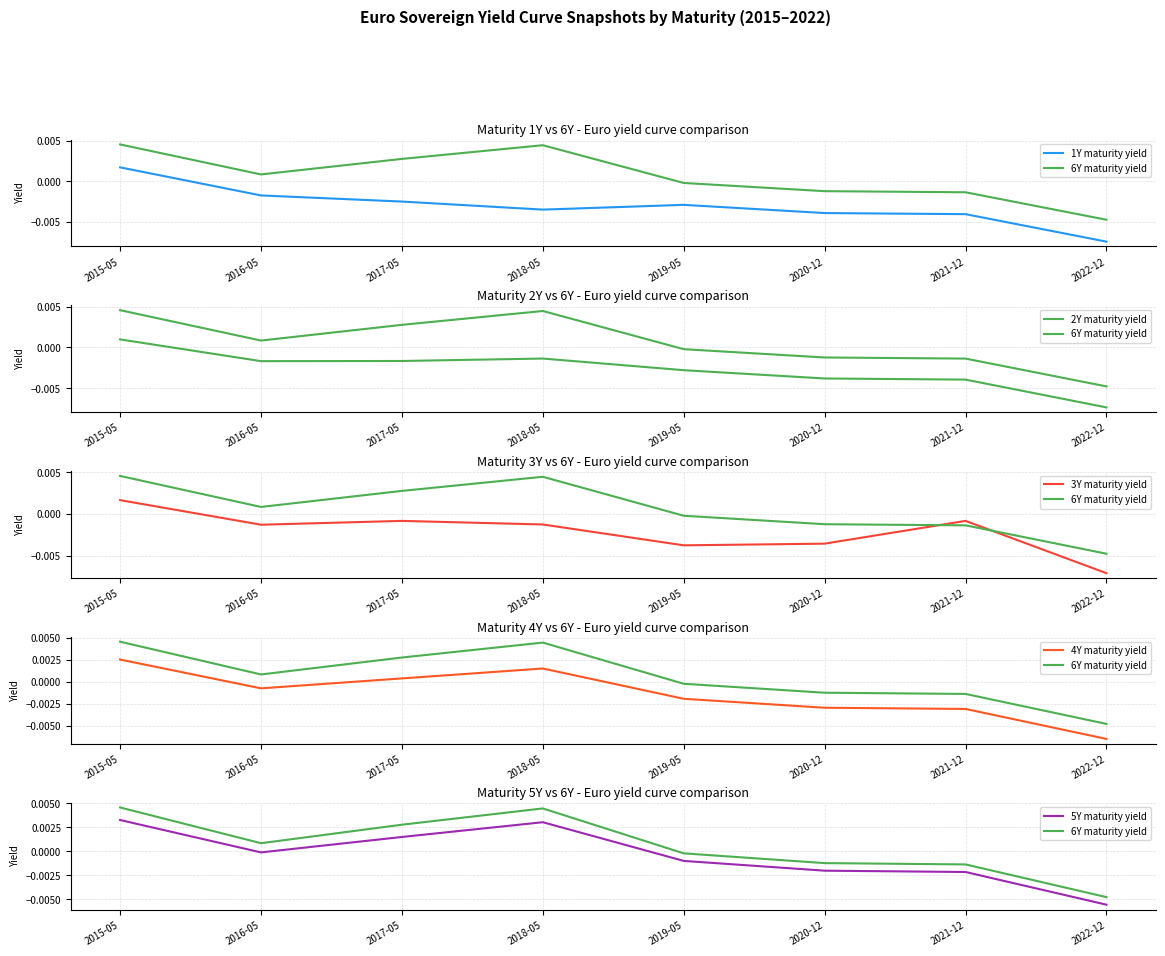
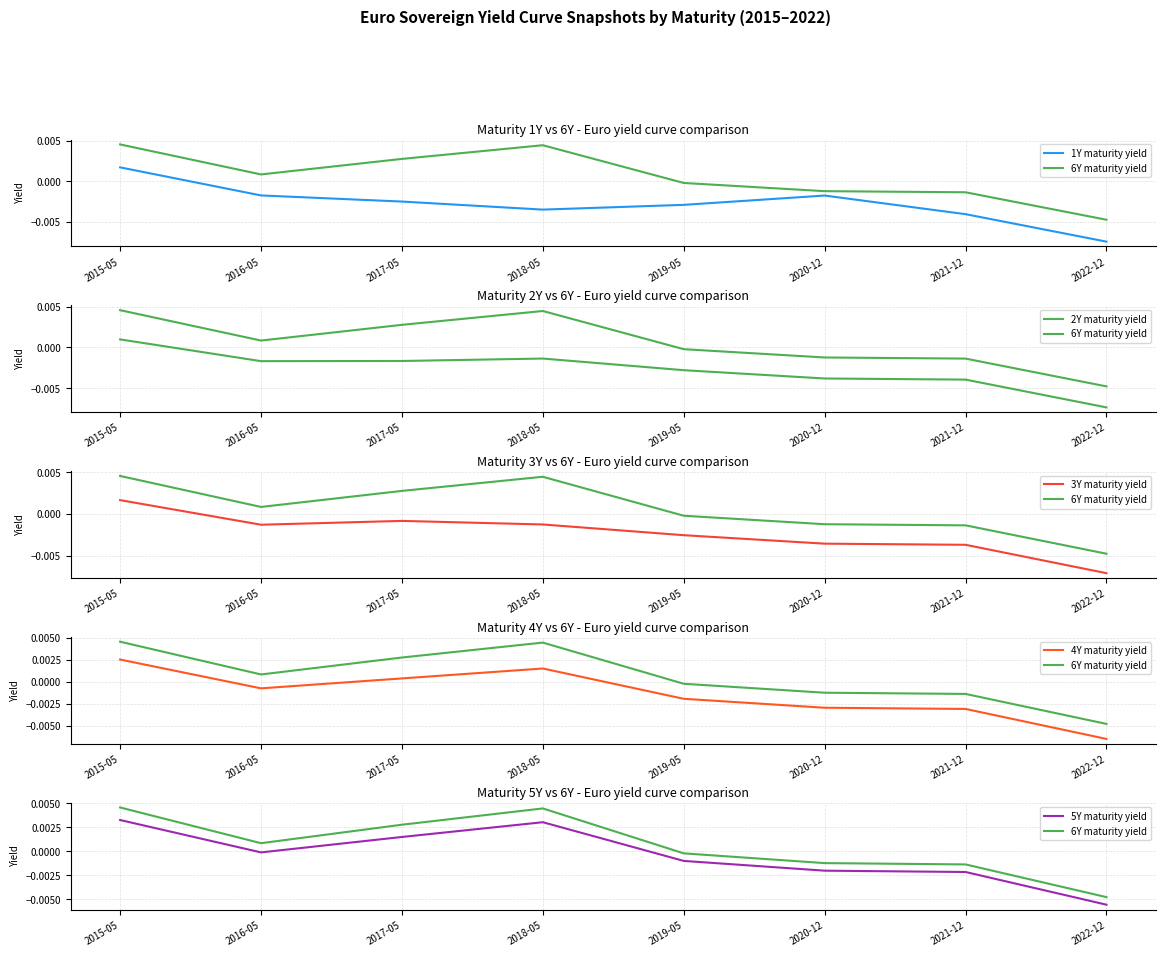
  {
    "Maturity 1Y vs 6Y - Euro yield curve comparison": {
      "1Y maturity yield": {
        "2015-05": 0.002,
        "2016-05": -0.002,
        "2017-05": -0.003,
        "2018-05": -0.004,
        "2019-05": -0.003,
-       "2020-12": -0.004,
+       "2020-12": -0.002,
        "2021-12": -0.004,
        "2022-12": -0.008
      },
      "6Y maturity yield": {
        "2015-05": 0.005,
        "2016-05": 0.001,
        "2017-05": 0.003,
        "2018-05": 0.004,
        "2019-05": 0.000,
        "2020-12": -0.001,
        "2021-12": -0.001,
        "2022-12": -0.005
      }
    },
    "Maturity 3Y vs 6Y - Euro yield curve comparison": {
      "3Y maturity yield": {
        "2015-05": 0.002,
        "2016-05": -0.001,
        "2017-05": -0.001,
        "2018-05": -0.001,
-       "2019-05": -0.004,
+       "2019-05": -0.003,
        "2020-12": -0.004,
-       "2021-12": -0.001,
+       "2021-12": -0.004,
        "2022-12": -0.007
      },
      "6Y maturity yield": {
        "2015-05": 0.005,
        "2016-05": 0.001,
        "2017-05": 0.003,
        "2018-05": 0.004,
        "2019-05": 0.000,
        "2020-12": -0.001,
        "2021-12": -0.001,
        "2022-12": -0.005
      }
    },
    "Maturity 4Y vs 6Y - Euro yield curve comparison": {
      "4Y maturity yield": {
        "2015-05": 0.003,
        "2016-05": -0.001,
        "2017-05": 0.000,
        "2018-05": 0.002,
        "2019-05": -0.002,
        "2020-12": -0.003,
        "2021-12": -0.003,
        "2022-12": -0.006
      },
      "6Y maturity yield": {
        "2015-05": 0.005,
        "2016-05": 0.001,
        "2017-05": 0.003,
        "2018-05": 0.004,
        "2019-05": 0.000,
        "2020-12": -0.001,
        "2021-12": -0.001,
        "2022-12": -0.005
      }
    },
    "Maturity 5Y vs 6Y - Euro yield curve comparison": {
      "5Y maturity yield": {
        "2015-05": 0.003,
        "2016-05": 0.000,
        "2017-05": 0.002,
        "2018-05": 0.003,
        "2019-05": -0.001,
        "2020-12": -0.002,
        "2021-12": -0.002,
        "2022-12": -0.006
      },
      "6Y maturity yield": {
        "2015-05": 0.005,
        "2016-05": 0.001,
        "2017-05": 0.003,
        "2018-05": 0.004,
        "2019-05": 0.000,
        "2020-12": -0.001,
        "2021-12": -0.001,
        "2022-12": -0.005
      }
    }
  }
